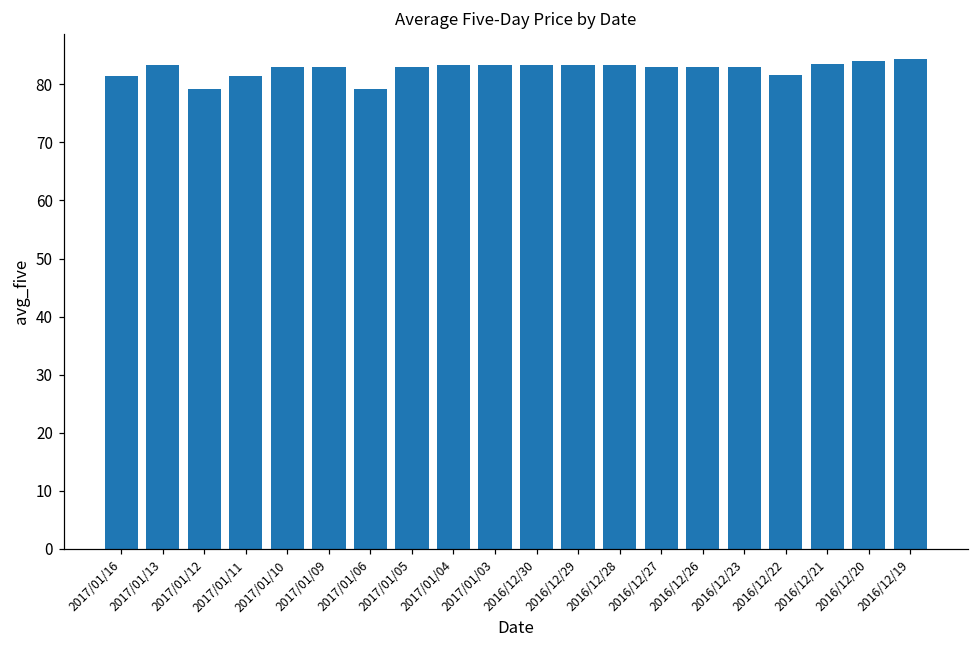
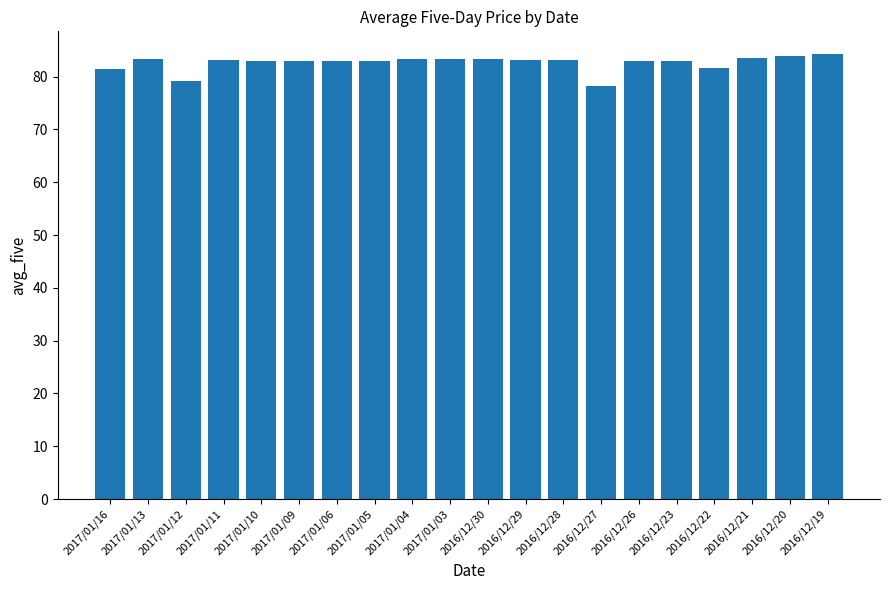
  {
    "2017/01/16": 81,
    "2017/01/13": 83,
    "2017/01/12": 79,
-   "2017/01/11": 82,
+   "2017/01/11": 83,
    "2017/01/10": 83,
    "2017/01/09": 83,
-   "2017/01/06": 79,
+   "2017/01/06": 83,
    "2017/01/05": 83,
    "2017/01/04": 83,
    "2017/01/03": 83,
    "2016/12/30": 83,
    "2016/12/29": 83,
    "2016/12/28": 83,
-   "2016/12/27": 83,
+   "2016/12/27": 78,
    "2016/12/26": 83,
    "2016/12/23": 83,
    "2016/12/22": 82,
    "2016/12/21": 84,
    "2016/12/20": 84,
    "2016/12/19": 84
  }
